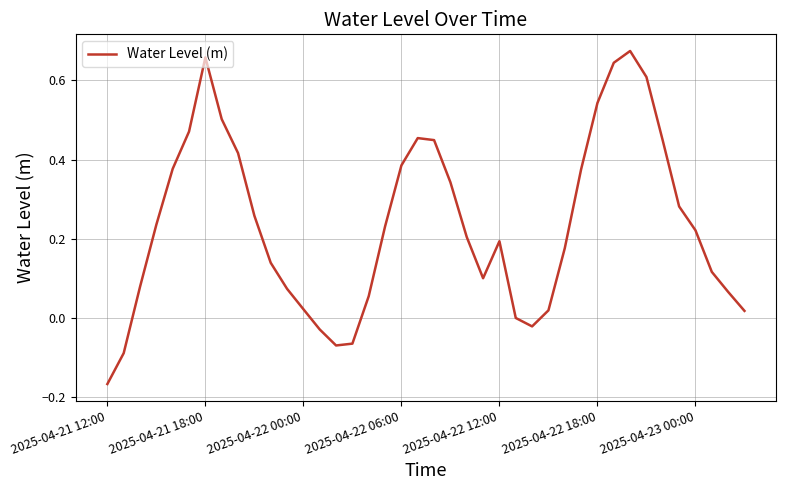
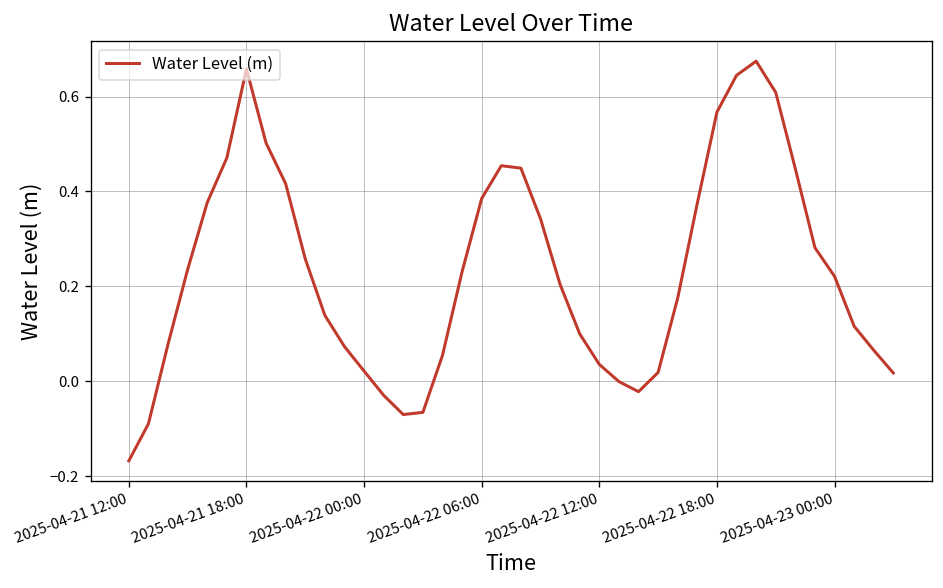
  {
    "2025-04-21 12:00": -0.17,
    "2025-04-22 00:00": 0.02,
    "2025-04-22 06:00": 0.39,
-   "2025-04-22 12:00": 0.19,
-   "2025-04-22 18:00": 0.54,
+   "2025-04-22 12:00": 0.04,
+   "2025-04-22 18:00": 0.57,
    "2025-04-23 00:00": 0.22
  }
